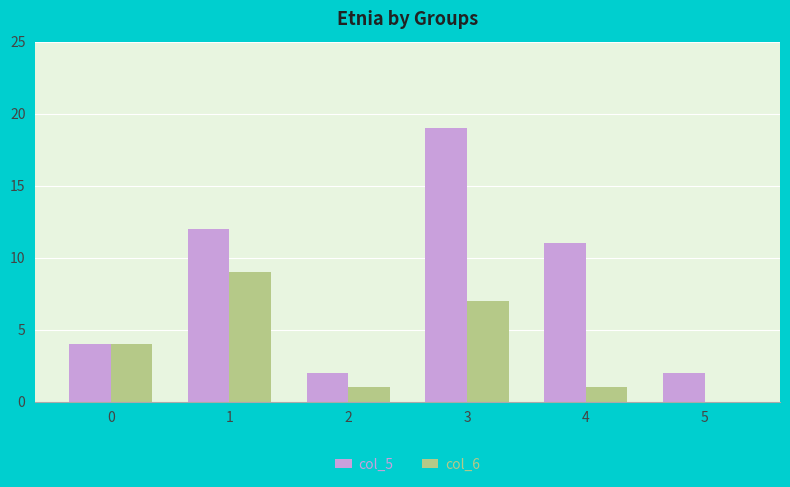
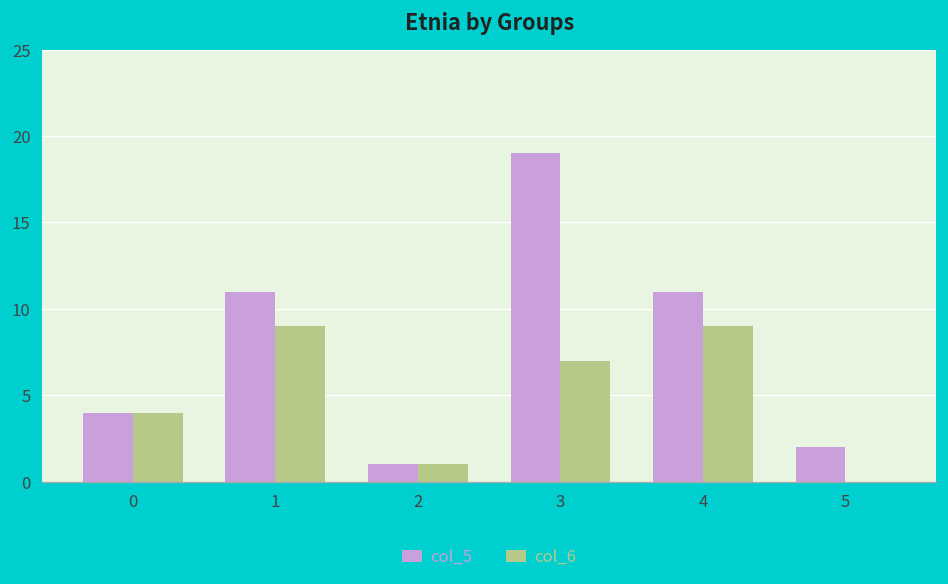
  {
    "col_5": {
      "0": 4,
-     "1": 12,
-     "2": 2,
+     "1": 11,
+     "2": 1,
      "3": 19,
      "4": 11,
      "5": 2
    },
    "col_6": {
      "0": 4,
      "1": 9,
      "2": 1,
      "3": 7,
-     "4": 1,
+     "4": 9,
      "5": 0
    }
  }
